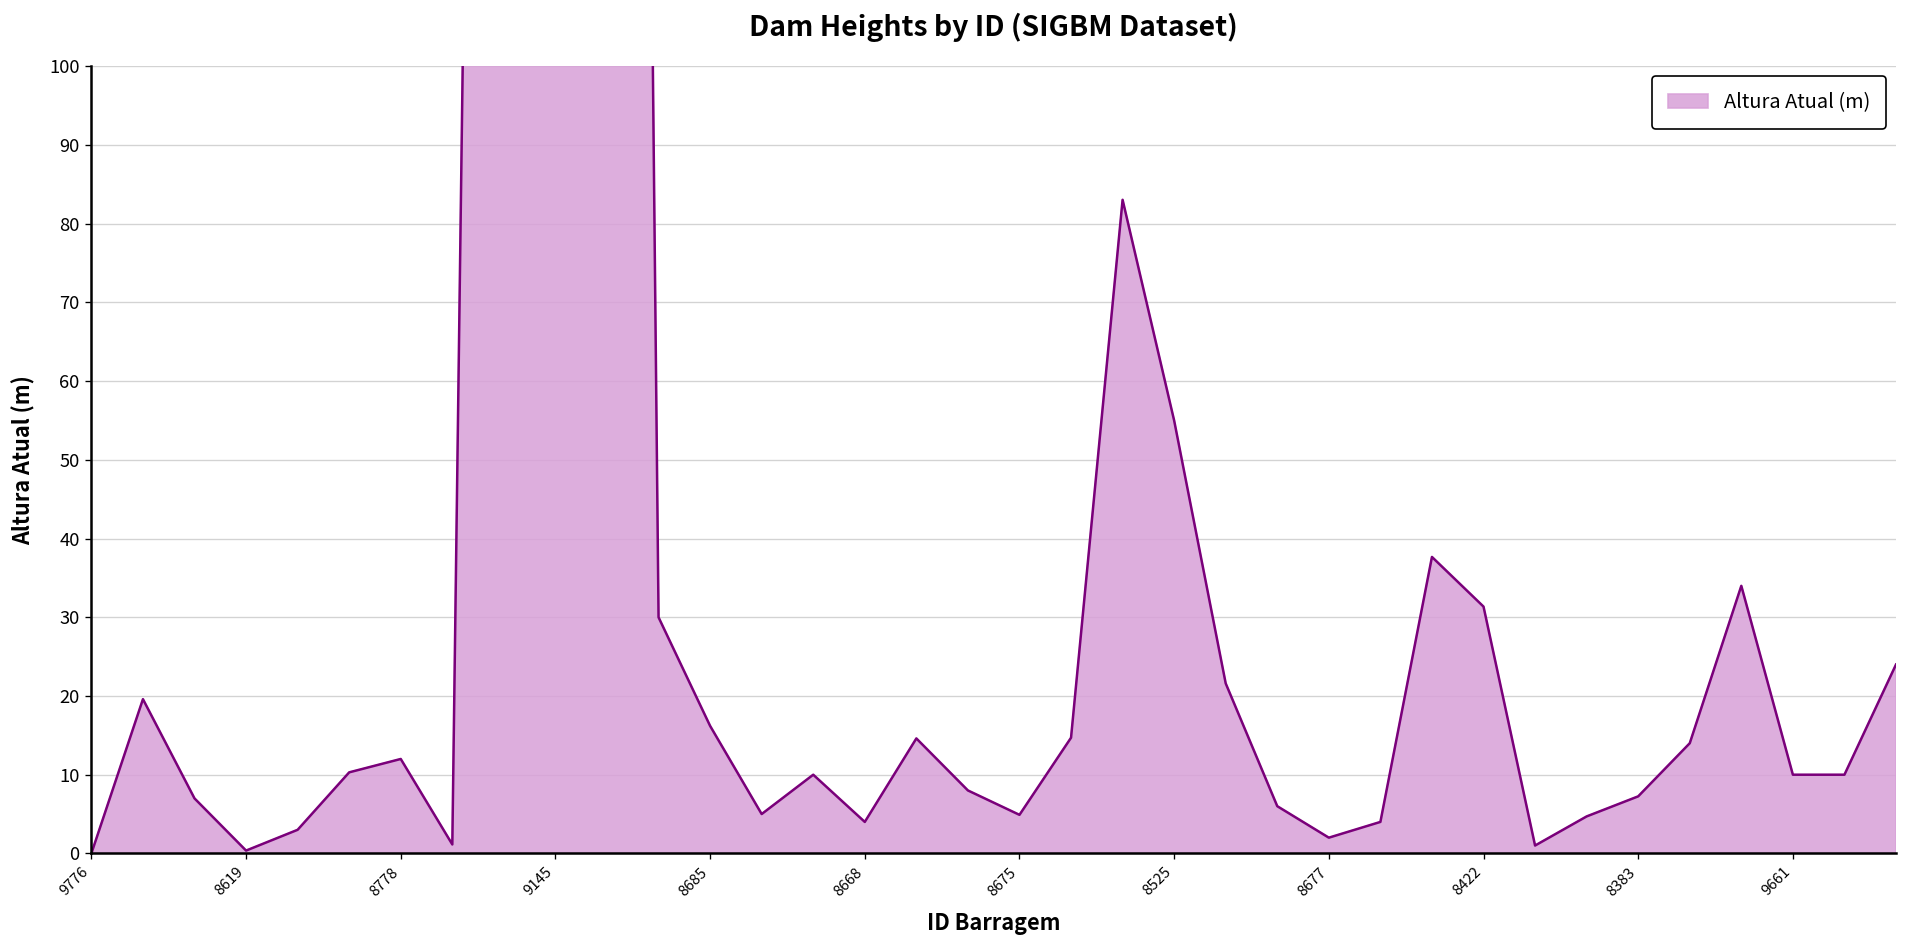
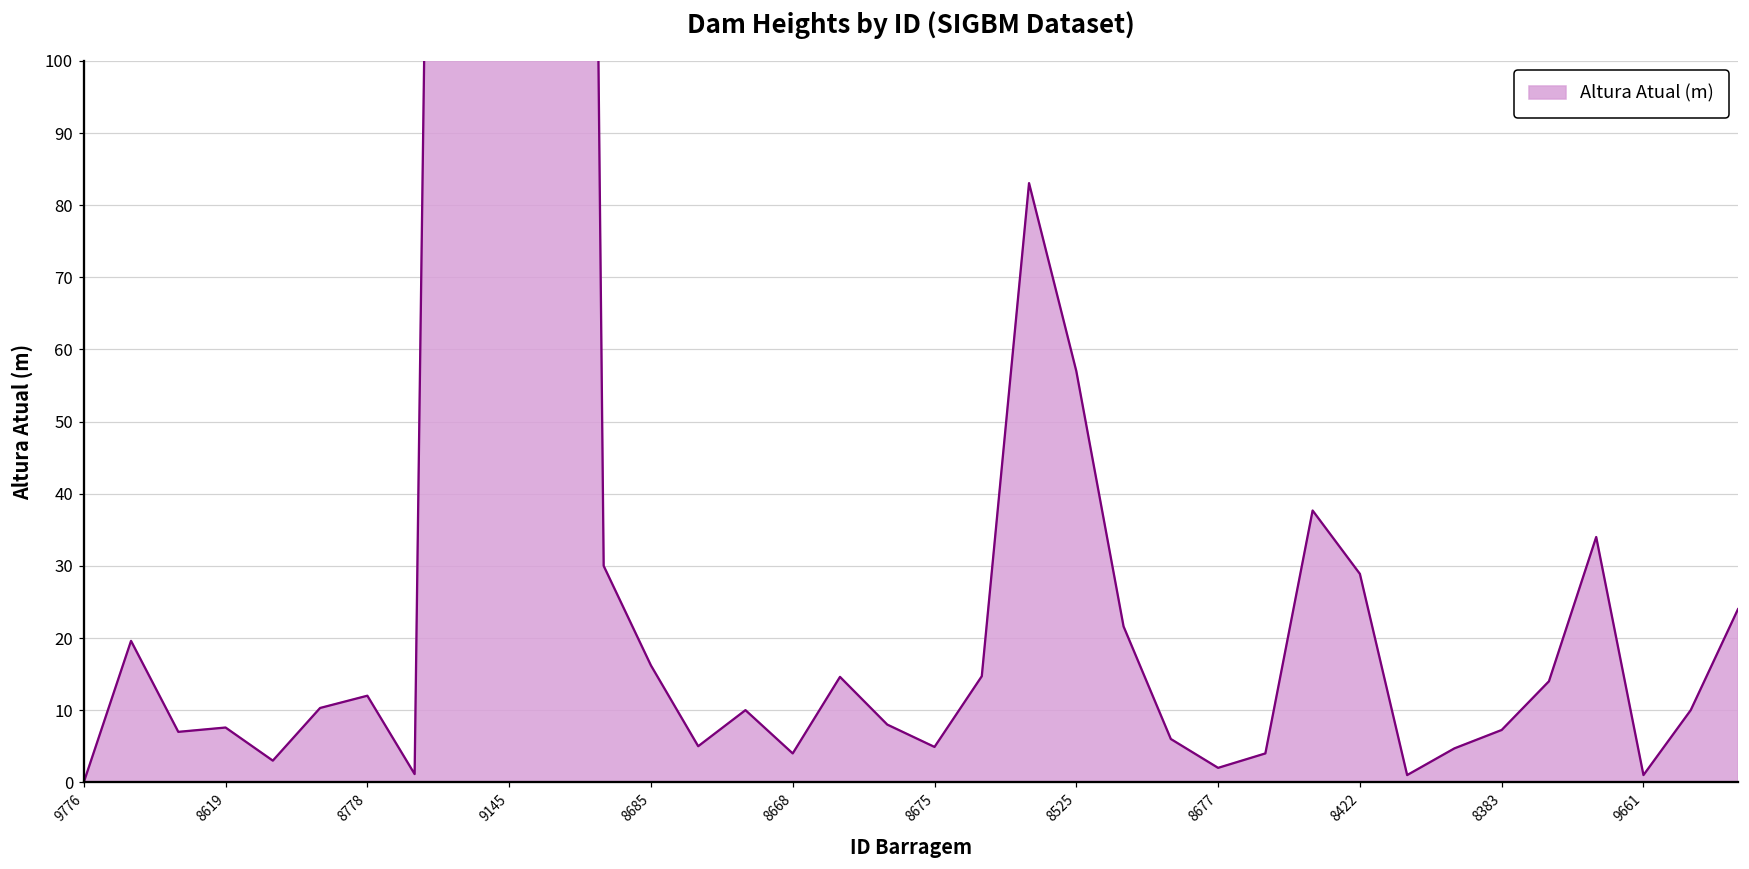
  {
    "9776": 0,
-   "8619": 0,
+   "8619": 8,
    "8778": 12,
    "8685": 16,
    "8668": 4,
    "8675": 5,
-   "8525": 55,
+   "8525": 57,
    "8677": 2,
-   "8422": 31,
+   "8422": 29,
    "8383": 7,
-   "9661": 10
+   "9661": 1
  }
